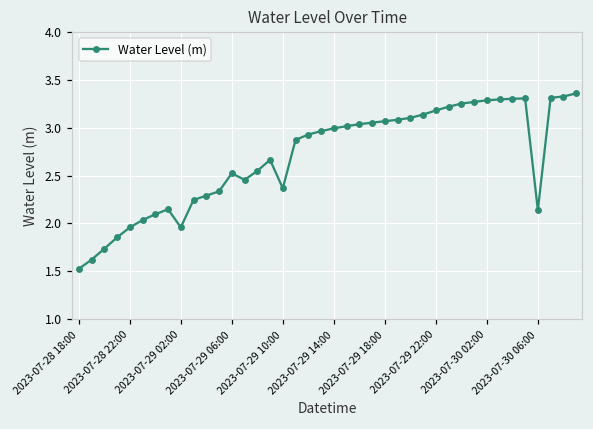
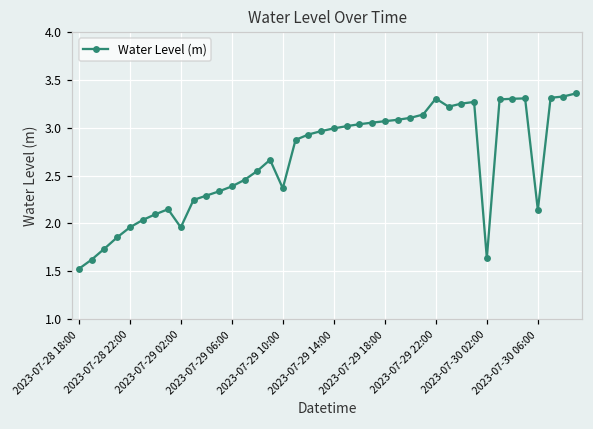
  {
    "2023-07-28 18:00": 1.5,
    "2023-07-28 22:00": 2.0,
    "2023-07-29 02:00": 2.0,
-   "2023-07-29 06:00": 2.5,
+   "2023-07-29 06:00": 2.4,
    "2023-07-29 10:00": 2.4,
    "2023-07-29 14:00": 3.0,
    "2023-07-29 18:00": 3.1,
-   "2023-07-29 22:00": 3.2,
-   "2023-07-30 02:00": 3.3,
+   "2023-07-29 22:00": 3.3,
+   "2023-07-30 02:00": 1.6,
    "2023-07-30 06:00": 2.1
  }
